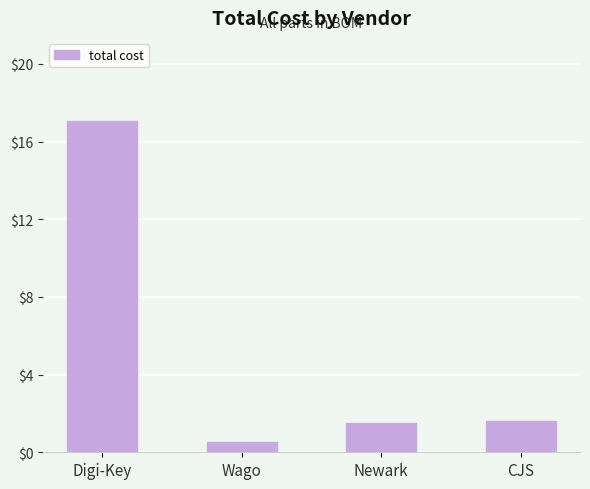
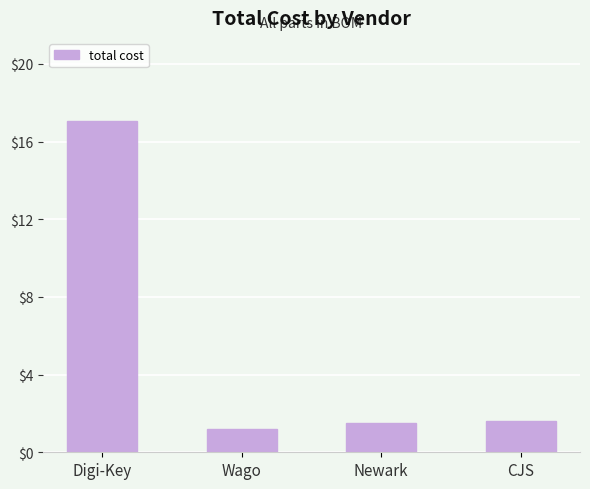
  {
    "Digi-Key": "$17.1",
-   "Wago": "$0.6",
+   "Wago": "$1.2",
    "Newark": "$1.5",
    "CJS": "$1.6"
  }
